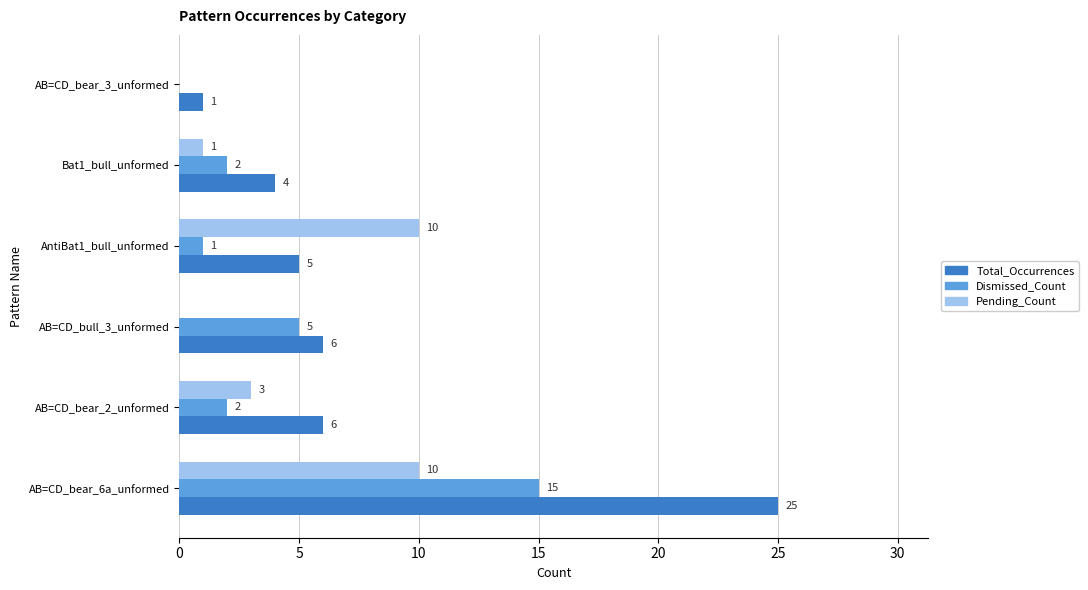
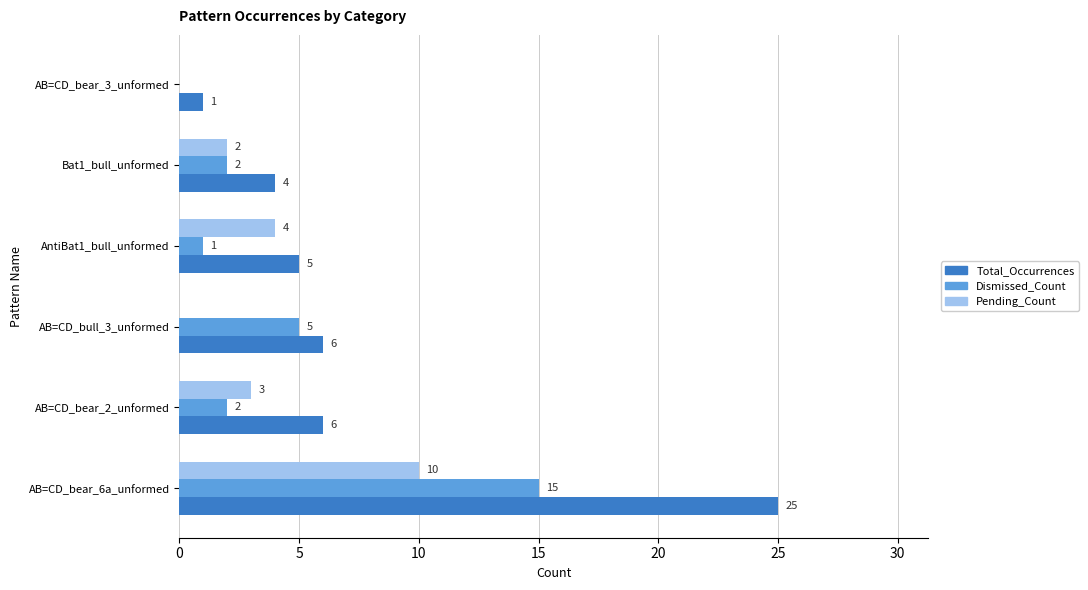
  {
    "Pending_Count": {
-     "Bat1_bull_unformed": 1,
-     "AntiBat1_bull_unformed": 10,
+     "Bat1_bull_unformed": 2,
+     "AntiBat1_bull_unformed": 4,
      "AB=CD_bear_2_unformed": 3,
      "AB=CD_bear_6a_unformed": 10
    }
  }
